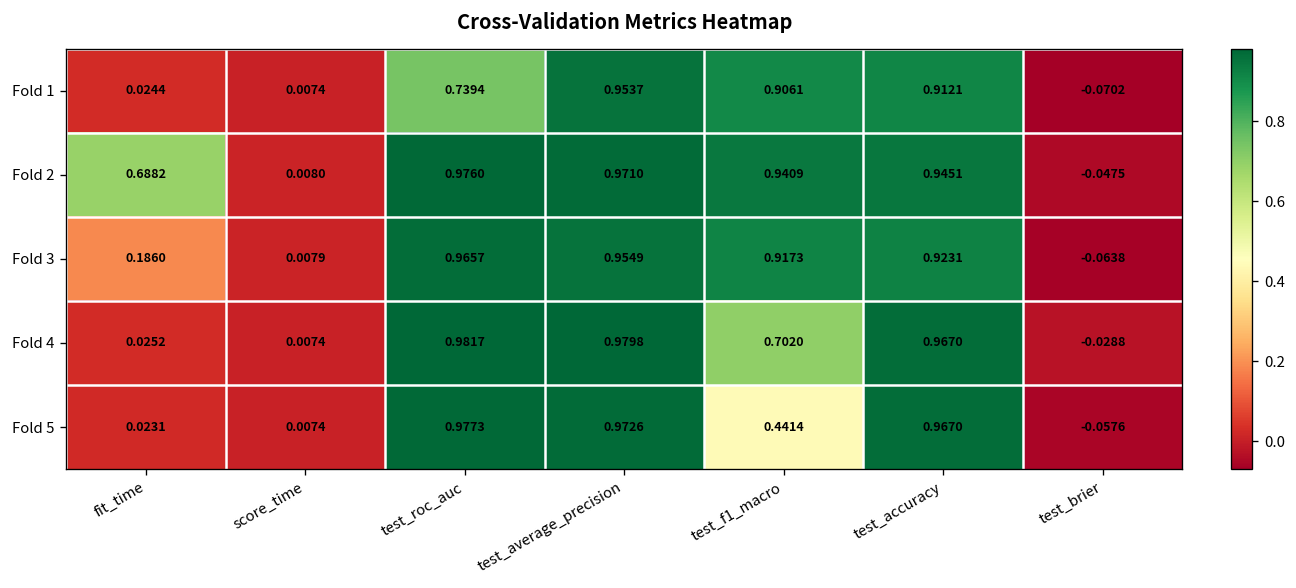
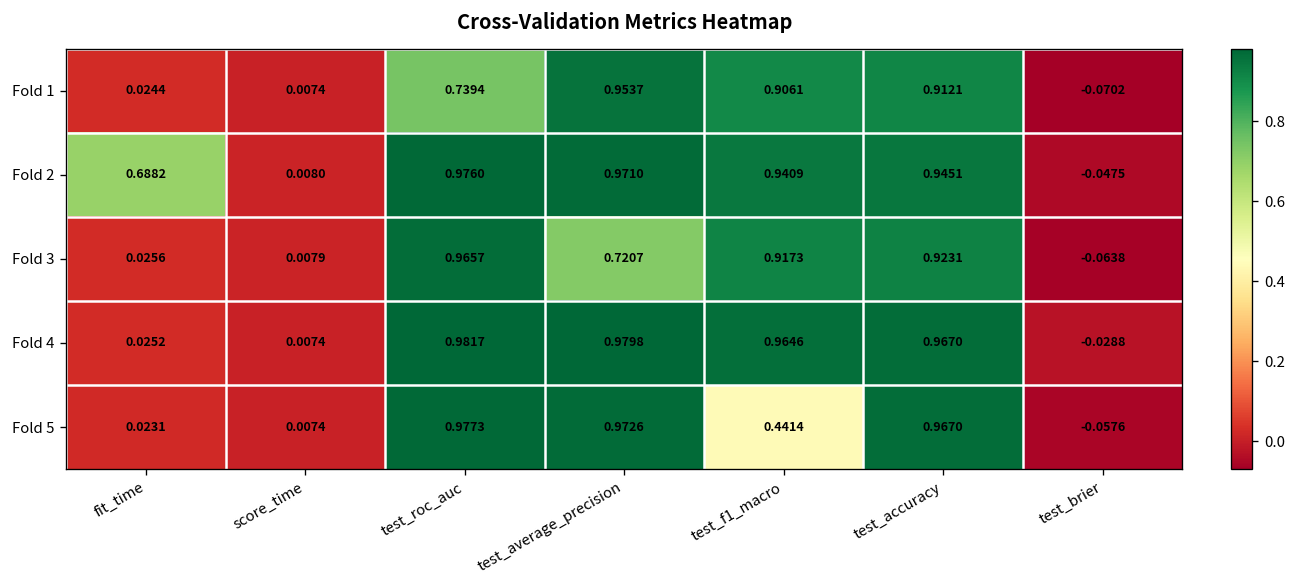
  {
    "Fold 1": {
      "fit_time": 0.0244,
      "score_time": 0.0074,
      "test_roc_auc": 0.7394,
      "test_average_precision": 0.9537,
      "test_f1_macro": 0.9061,
      "test_accuracy": 0.9121,
      "test_brier": -0.0702
    },
    "Fold 2": {
      "fit_time": 0.6882,
      "score_time": 0.0080,
      "test_roc_auc": 0.9760,
      "test_average_precision": 0.9710,
      "test_f1_macro": 0.9409,
      "test_accuracy": 0.9451,
      "test_brier": -0.0475
    },
    "Fold 3": {
-     "fit_time": 0.1860,
+     "fit_time": 0.0256,
      "score_time": 0.0079,
      "test_roc_auc": 0.9657,
-     "test_average_precision": 0.9549,
+     "test_average_precision": 0.7207,
      "test_f1_macro": 0.9173,
      "test_accuracy": 0.9231,
      "test_brier": -0.0638
    },
    "Fold 4": {
      "fit_time": 0.0252,
      "score_time": 0.0074,
      "test_roc_auc": 0.9817,
      "test_average_precision": 0.9798,
-     "test_f1_macro": 0.7020,
+     "test_f1_macro": 0.9646,
      "test_accuracy": 0.9670,
      "test_brier": -0.0288
    },
    "Fold 5": {
      "fit_time": 0.0231,
      "score_time": 0.0074,
      "test_roc_auc": 0.9773,
      "test_average_precision": 0.9726,
      "test_f1_macro": 0.4414,
      "test_accuracy": 0.9670,
      "test_brier": -0.0576
    }
  }
